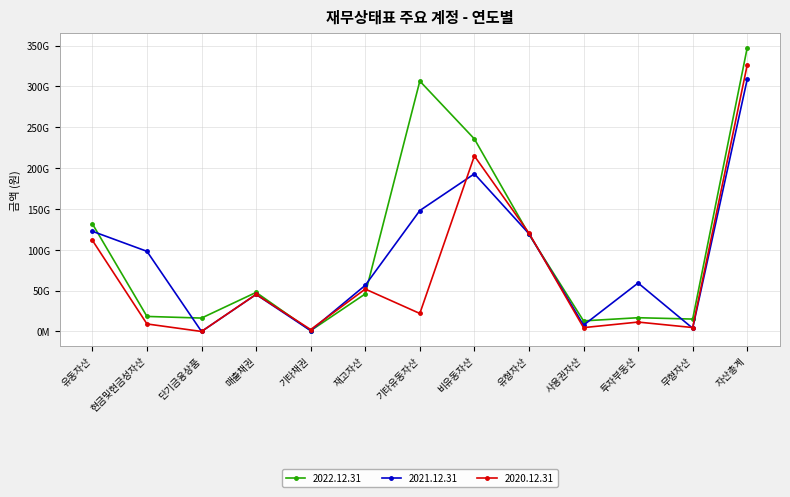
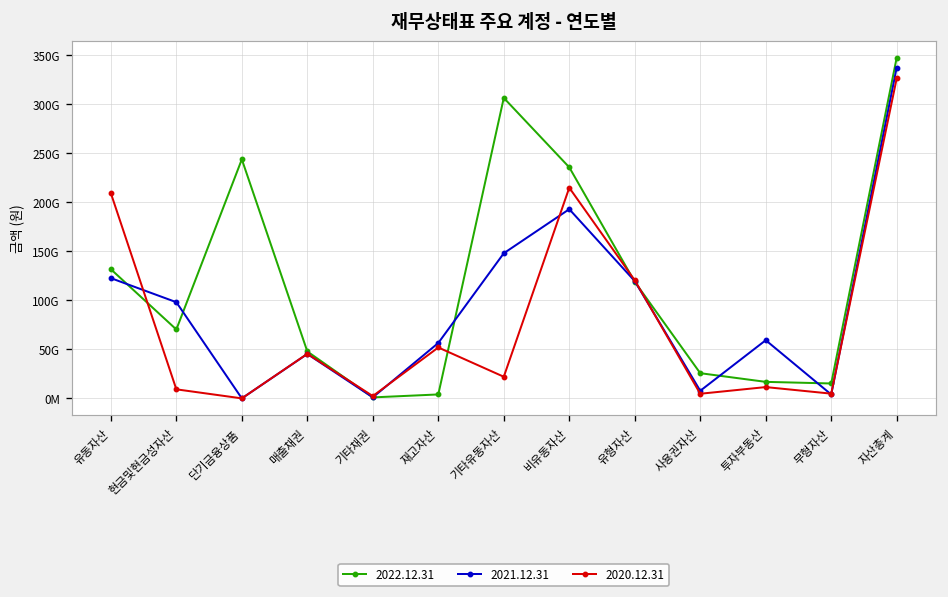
  {
    "2022.12.31": {
      "유동자산": 130000000000,
-     "현금및현금성자산": 20000000000,
-     "단기금융상품": 20000000000,
-     "재고자산": 50000000000,
+     "현금및현금성자산": 70000000000,
+     "단기금융상품": 240000000000,
+     "재고자산": 0,
      "기타유동자산": 310000000000,
      "비유동자산": 240000000000,
-     "사용권자산": 10000000000,
+     "사용권자산": 30000000000,
      "투자부동산": 20000000000,
      "무형자산": 20000000000,
      "자산총계": 350000000000
    },
    "2021.12.31": {
      "유동자산": 120000000000,
      "현금및현금성자산": 100000000000,
      "재고자산": 60000000000,
      "기타유동자산": 150000000000,
      "비유동자산": 190000000000,
      "투자부동산": 60000000000,
-     "자산총계": 310000000000
+     "자산총계": 340000000000
    },
    "2020.12.31": {
-     "유동자산": 110000000000,
+     "유동자산": 210000000000,
      "현금및현금성자산": 10000000000,
      "재고자산": 50000000000,
      "기타유동자산": 20000000000,
      "비유동자산": 210000000000,
      "투자부동산": 10000000000,
      "자산총계": 330000000000
    }
  }
